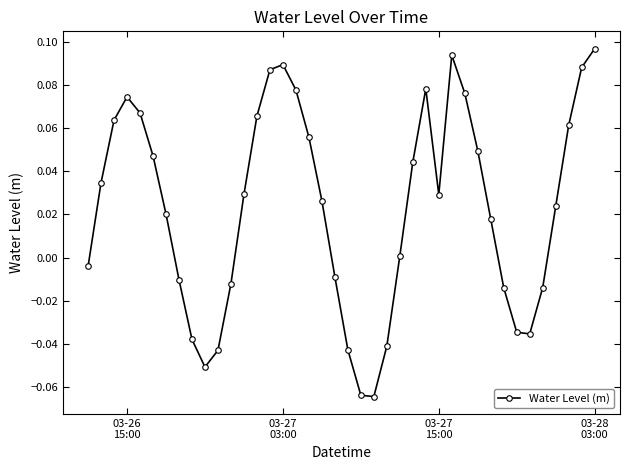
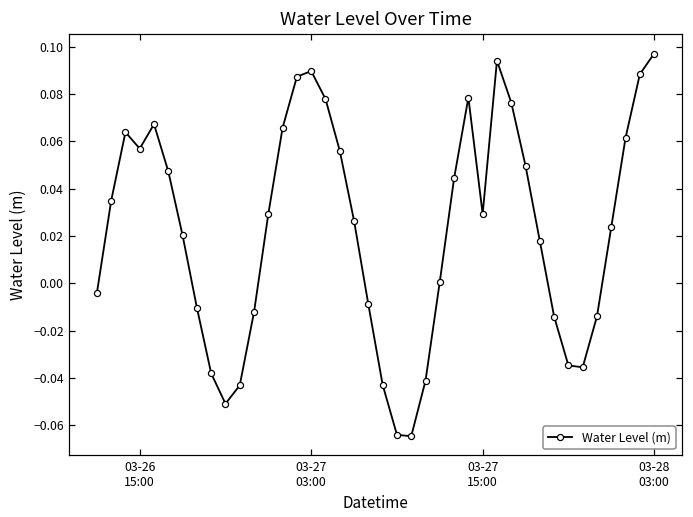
  {
-   "03-26 15:00": 0.075,
+   "03-26 15:00": 0.057,
    "03-27 03:00": 0.090,
    "03-27 15:00": 0.029,
    "03-28 03:00": 0.097
  }
